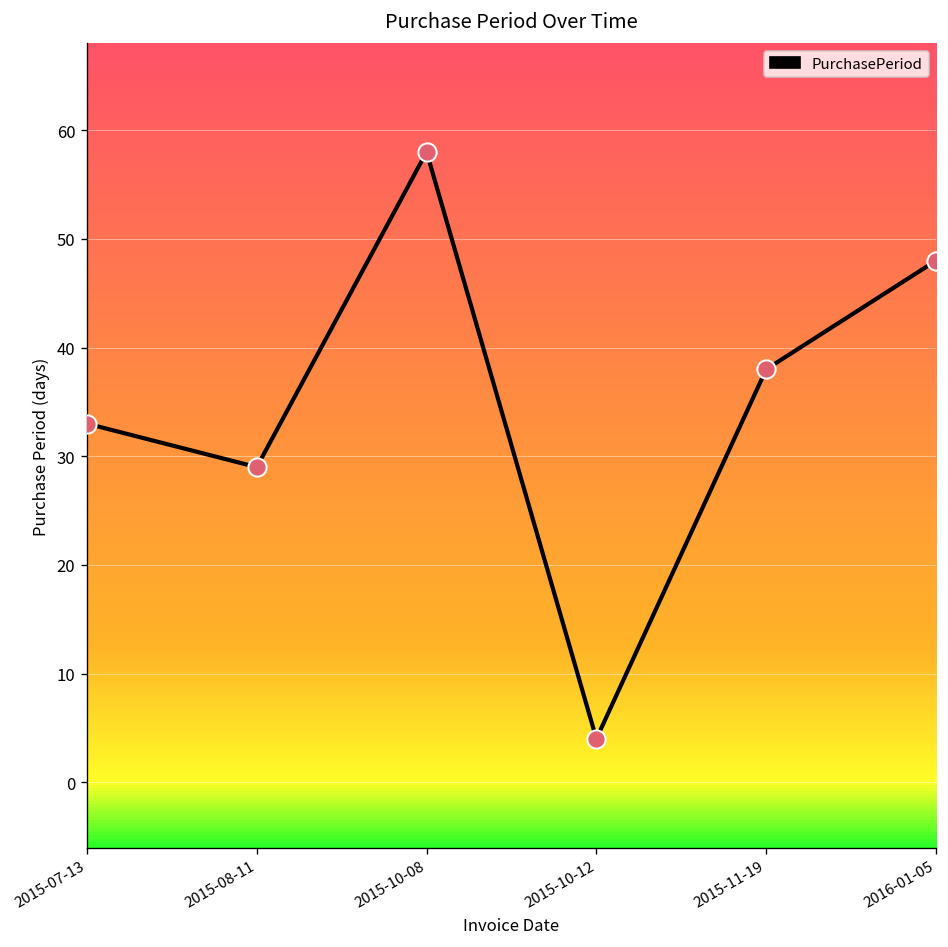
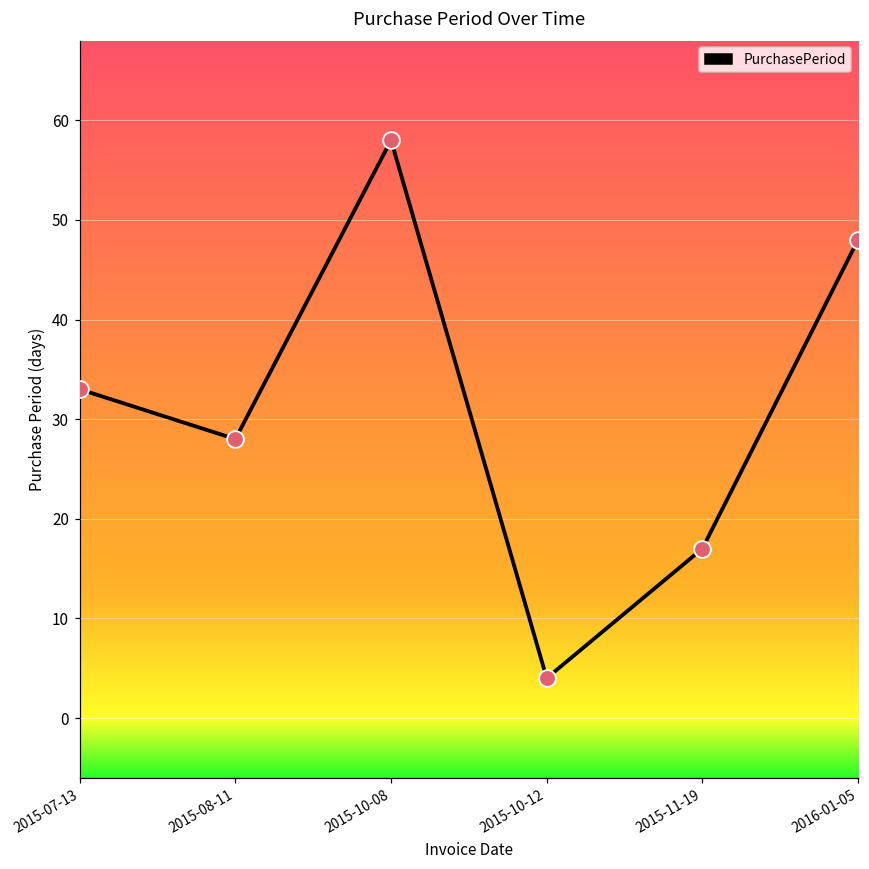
  {
    "2015-07-13": 33,
-   "2015-08-11": 29,
+   "2015-08-11": 28,
    "2015-10-08": 58,
    "2015-10-12": 4,
-   "2015-11-19": 38,
+   "2015-11-19": 17,
    "2016-01-05": 48
  }
